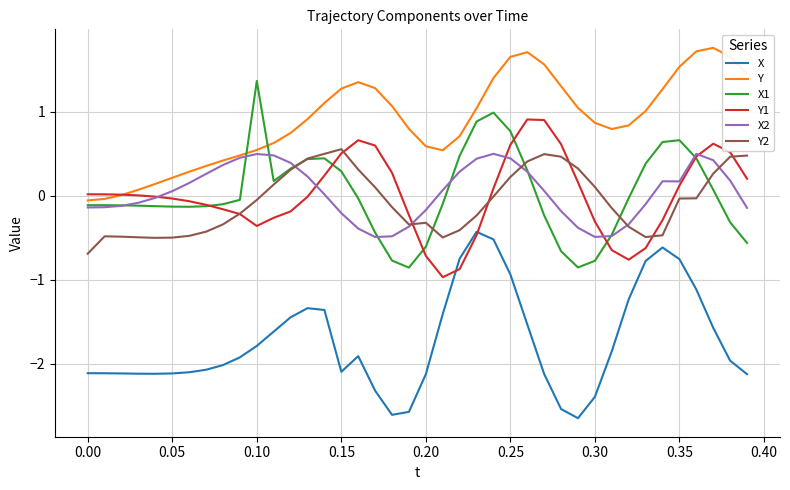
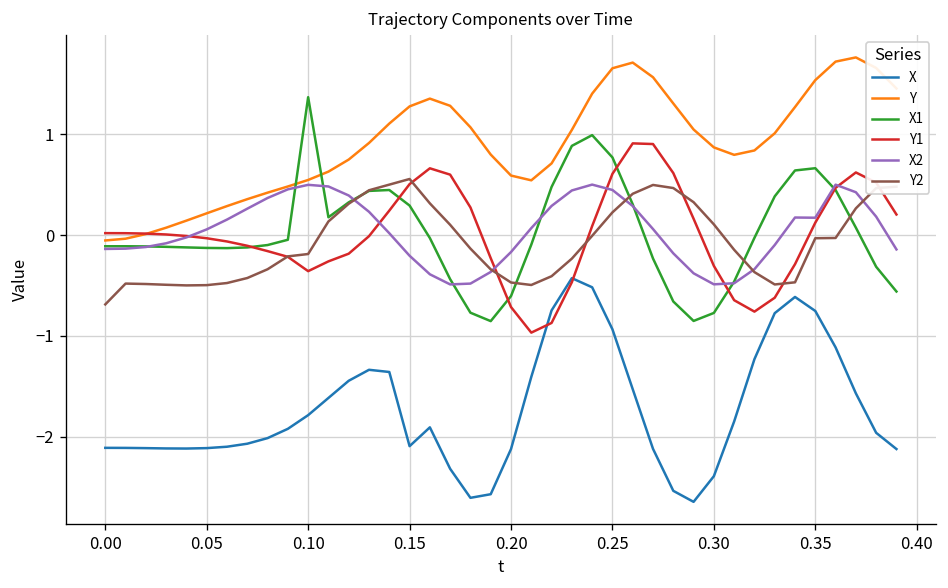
  {
    "X": {
      "0.00": -2.1,
      "0.05": -2.1,
      "0.10": -1.8,
      "0.15": -2.1,
      "0.20": -2.1,
      "0.25": -0.9,
      "0.30": -2.4,
      "0.35": -0.8
    },
    "Y": {
      "0.00": -0.1,
      "0.05": 0.2,
      "0.10": 0.5,
      "0.15": 1.3,
      "0.20": 0.6,
      "0.25": 1.7,
      "0.30": 0.9,
      "0.35": 1.5
    },
    "X1": {
      "0.05": -0.1,
      "0.10": 1.4,
      "0.15": 0.3,
      "0.20": -0.6,
      "0.25": 0.8,
      "0.30": -0.8,
      "0.35": 0.7
    },
    "Y1": {
      "0.00": 0.0,
      "0.05": 0.0,
      "0.10": -0.4,
      "0.15": 0.5,
      "0.20": -0.7,
      "0.25": 0.6,
      "0.30": -0.3,
      "0.35": 0.1
    },
    "X2": {
      "0.05": 0.1,
      "0.10": 0.5,
      "0.15": -0.2,
      "0.20": -0.2,
      "0.25": 0.4,
      "0.30": -0.5,
      "0.35": 0.2
    },
    "Y2": {
      "0.00": -0.7,
      "0.05": -0.5,
-     "0.10": 0.0,
+     "0.10": -0.2,
      "0.15": 0.6,
-     "0.20": -0.3,
+     "0.20": -0.5,
      "0.25": 0.2,
      "0.30": 0.1,
      "0.35": 0.0
    }
  }
